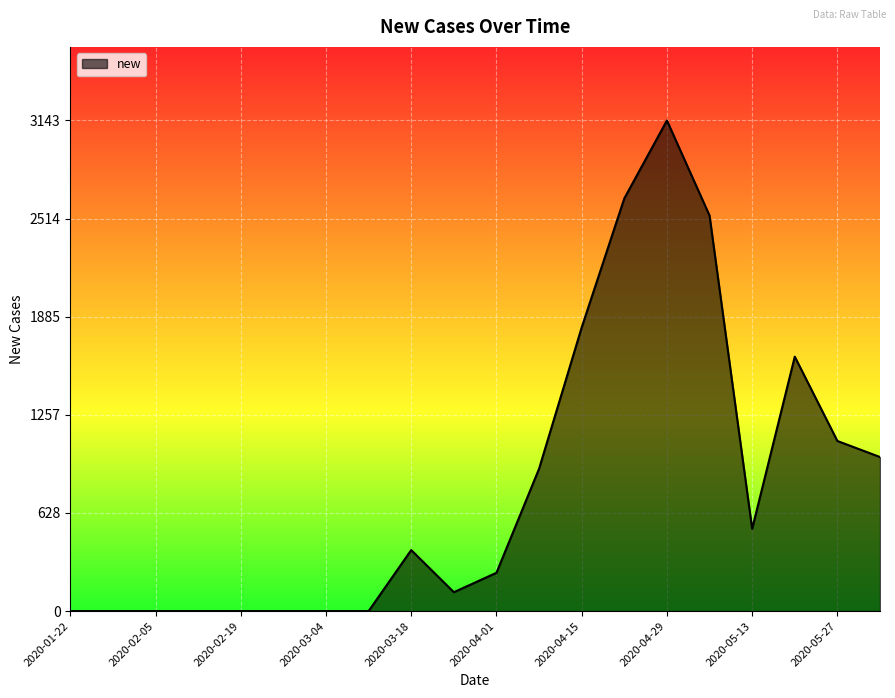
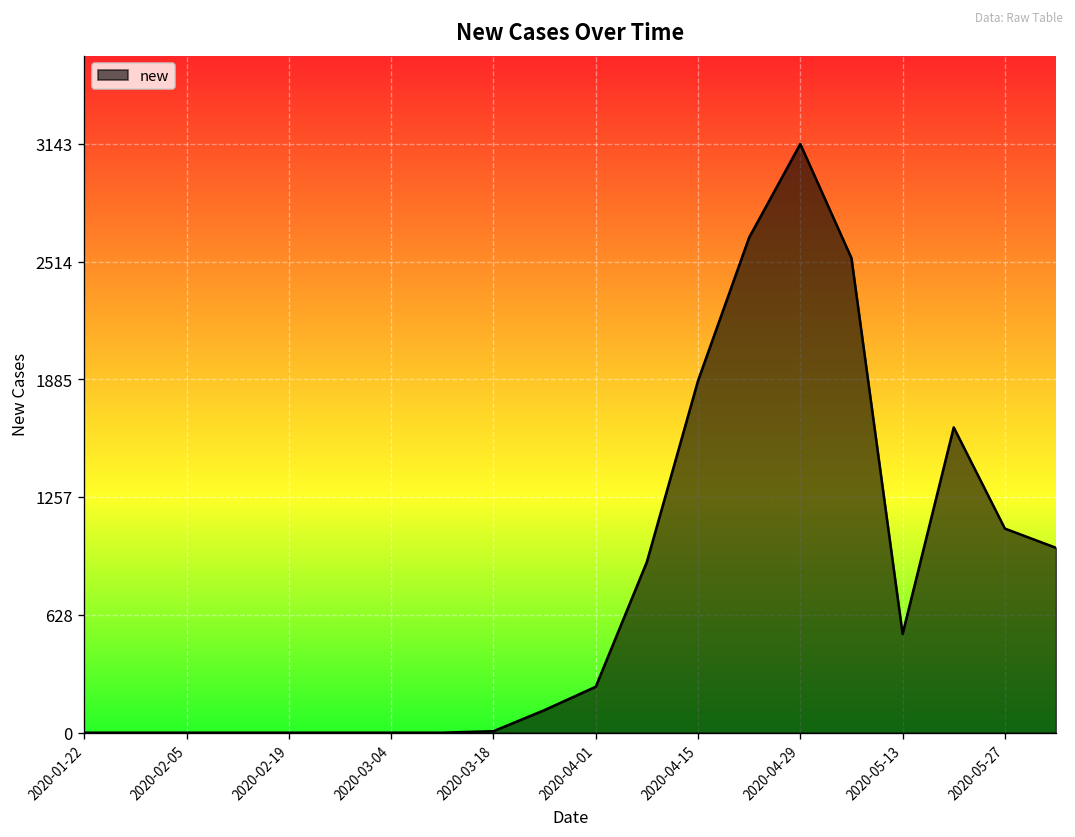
  {
    "2020-01-22": 0,
    "2020-02-05": 0,
    "2020-02-19": 0,
    "2020-03-04": 0,
-   "2020-03-18": 390,
+   "2020-03-18": 10,
    "2020-04-01": 250,
-   "2020-04-15": 1820,
+   "2020-04-15": 1880,
    "2020-04-29": 3140,
    "2020-05-13": 530,
    "2020-05-27": 1090
  }
